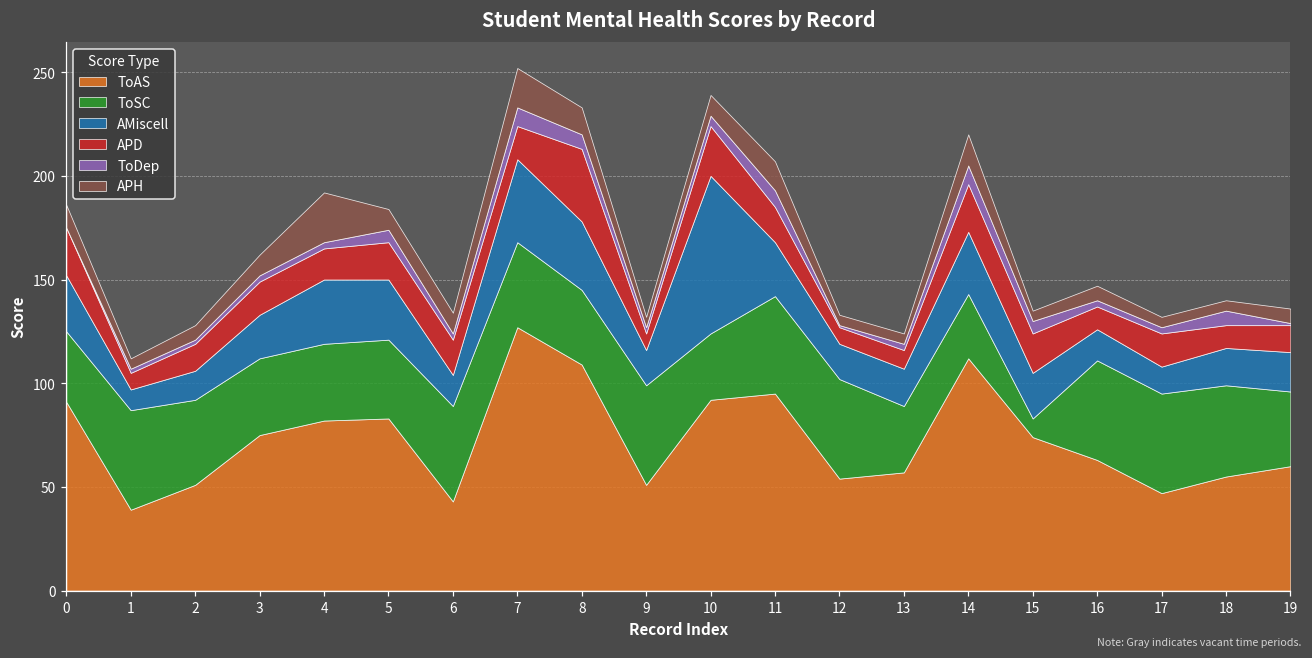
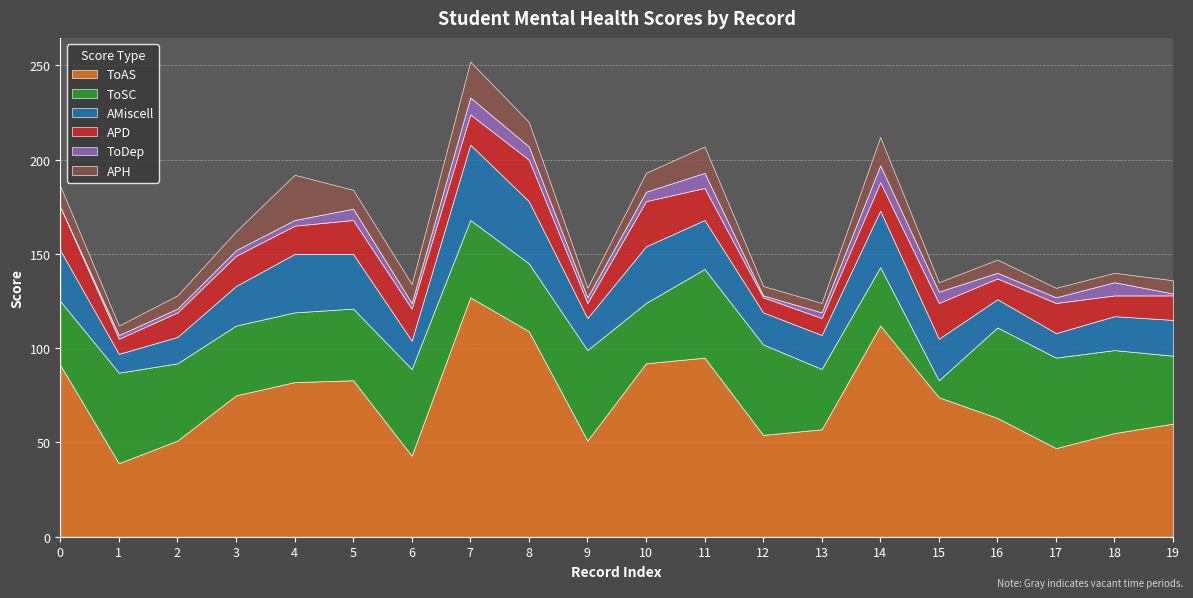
  {
    "ToAS": {
      "0": 91,
      "1": 39,
      "2": 51,
      "3": 75,
      "4": 82,
      "5": 83,
      "6": 43,
      "7": 127,
      "8": 109,
      "9": 51,
      "10": 92,
      "11": 95,
      "12": 54,
      "13": 57,
      "14": 112,
      "15": 74,
      "16": 63,
      "17": 47,
      "18": 55,
      "19": 60
    },
    "ToSC": {
      "0": 34,
      "1": 48,
      "2": 41,
      "3": 37,
      "4": 37,
      "5": 38,
      "6": 46,
      "7": 41,
      "8": 36,
      "9": 48,
      "10": 32,
      "11": 47,
      "12": 48,
      "13": 32,
      "14": 31,
      "15": 9,
      "16": 48,
      "17": 48,
      "18": 44,
      "19": 36
    },
    "AMiscell": {
      "0": 27,
      "1": 10,
      "2": 14,
      "3": 21,
      "4": 31,
      "5": 29,
      "6": 15,
      "7": 40,
      "8": 33,
      "9": 17,
-     "10": 76,
+     "10": 30,
      "11": 26,
      "12": 17,
      "13": 18,
      "14": 30,
      "15": 22,
      "16": 15,
      "17": 13,
      "18": 18,
      "19": 19
    },
    "APD": {
      "1": 8,
      "2": 13,
      "3": 16,
      "4": 15,
      "5": 18,
      "6": 17,
      "7": 16,
-     "8": 35,
+     "8": 22,
      "9": 8,
      "10": 24,
      "11": 17,
      "13": 9,
-     "14": 23,
+     "14": 15,
      "15": 19,
      "16": 11,
      "17": 16,
      "18": 11
    },
    "ToDep": {
      "1": 2,
      "2": 2,
      "3": 3,
      "4": 3,
      "5": 6,
      "6": 3,
      "7": 9,
      "8": 7,
      "9": 3,
      "10": 5,
      "11": 8,
      "13": 3,
      "14": 9,
      "15": 6,
      "16": 3,
      "17": 3,
      "18": 7
    },
    "APH": {
      "0": 11,
      "1": 5,
      "2": 7,
      "3": 10,
      "4": 24,
      "5": 10,
      "6": 10,
      "7": 19,
      "8": 13,
      "9": 5,
      "10": 10,
      "11": 14,
      "12": 5,
      "13": 5,
      "14": 15,
      "15": 5,
      "16": 7,
      "17": 5,
      "18": 5,
      "19": 7
    }
  }
